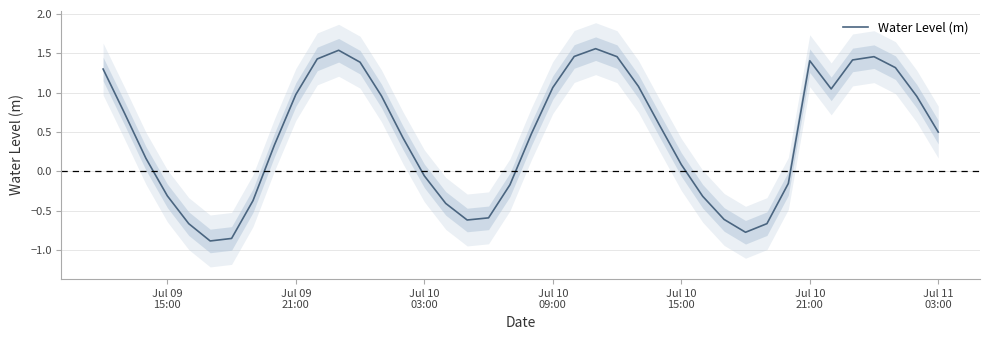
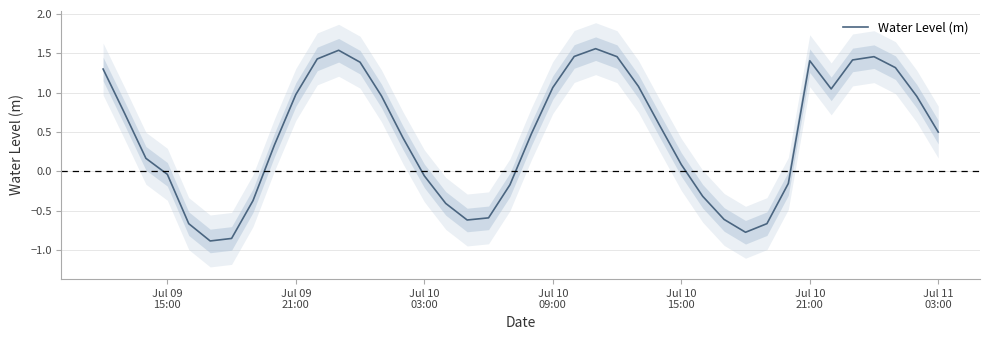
  {
    "Water Level (m)": {
-     "Jul 09 15:00": -0.3,
+     "Jul 09 15:00": 0.0,
      "Jul 09 21:00": 1.0,
      "Jul 10 03:00": -0.1,
      "Jul 10 09:00": 1.1,
      "Jul 10 15:00": 0.1,
      "Jul 10 21:00": 1.4,
      "Jul 11 03:00": 0.5
    }
  }
